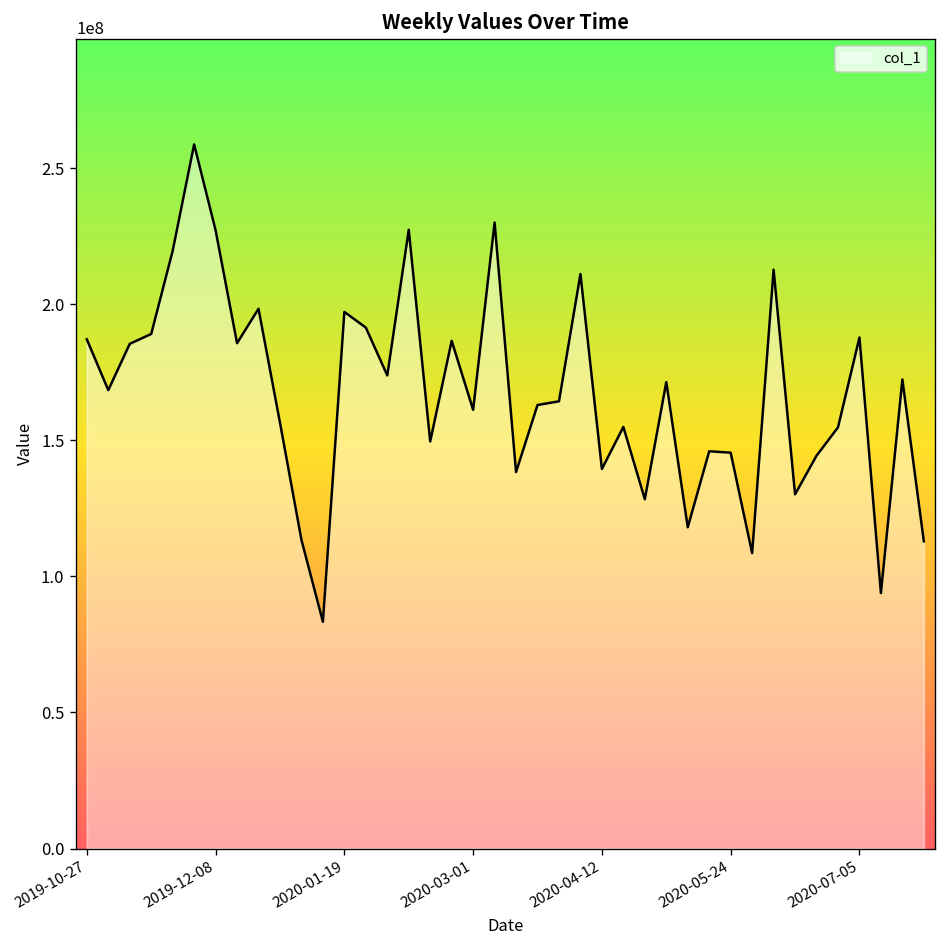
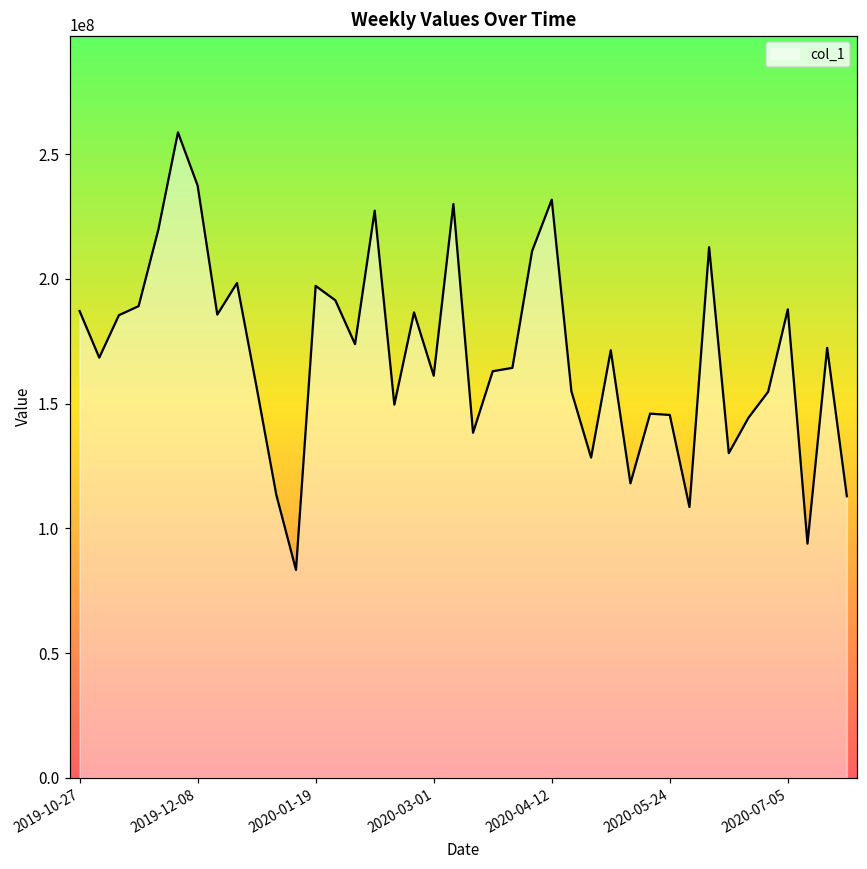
  {
    "2019-10-27": 187000000,
-   "2019-12-08": 227000000,
+   "2019-12-08": 237000000,
    "2020-01-19": 197000000,
    "2020-03-01": 161000000,
-   "2020-04-12": 140000000,
+   "2020-04-12": 232000000,
    "2020-05-24": 145000000,
    "2020-07-05": 188000000
  }
